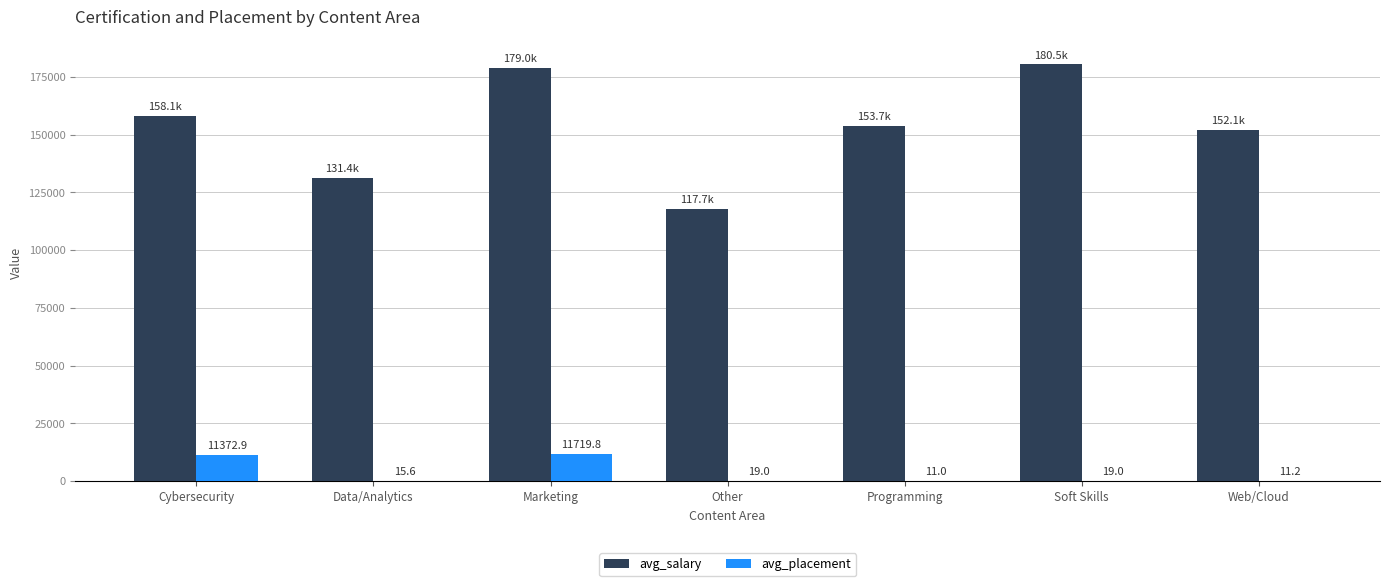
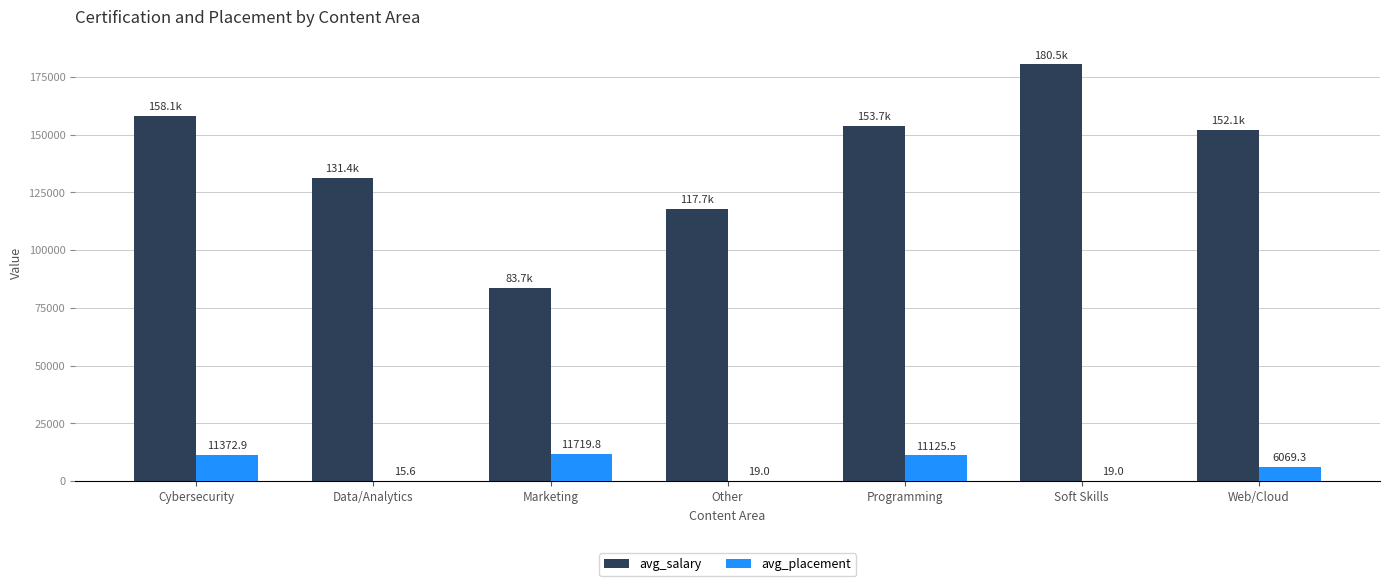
  {
    "avg_salary": {
      "Cybersecurity": "158.1k",
      "Data/Analytics": "131.4k",
-     "Marketing": "179.0k",
+     "Marketing": "83.7k",
      "Other": "117.7k",
      "Programming": "153.7k",
      "Soft Skills": "180.5k",
      "Web/Cloud": "152.1k"
    },
    "avg_placement": {
      "Cybersecurity": "11372.9",
      "Data/Analytics": "15.6",
      "Marketing": "11719.8",
      "Other": "19.0",
-     "Programming": "11.0",
+     "Programming": "11125.5",
      "Soft Skills": "19.0",
-     "Web/Cloud": "11.2"
+     "Web/Cloud": "6069.3"
    }
  }
